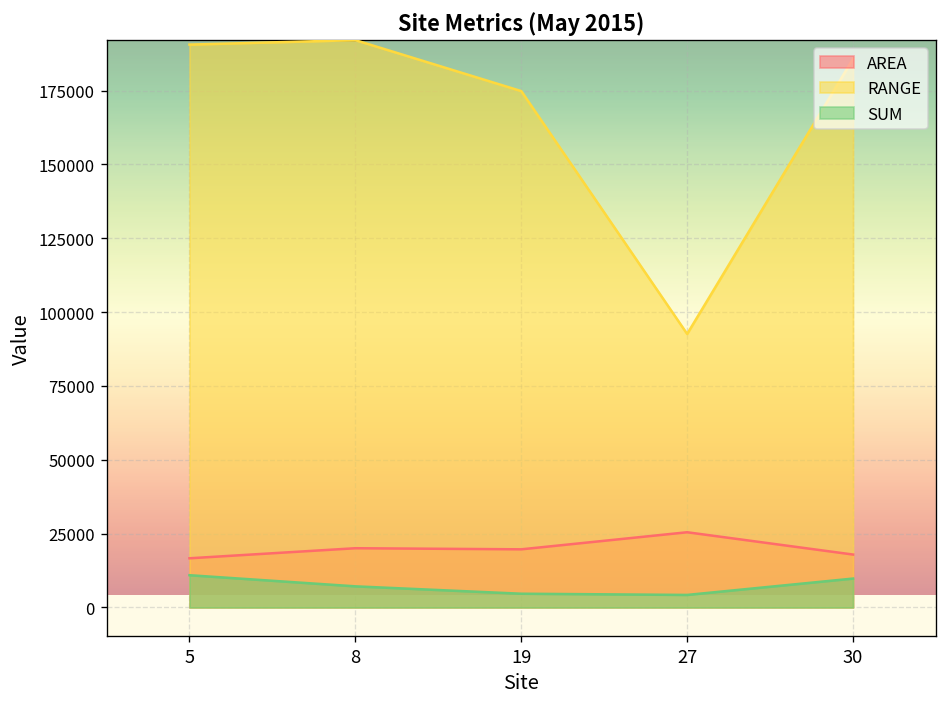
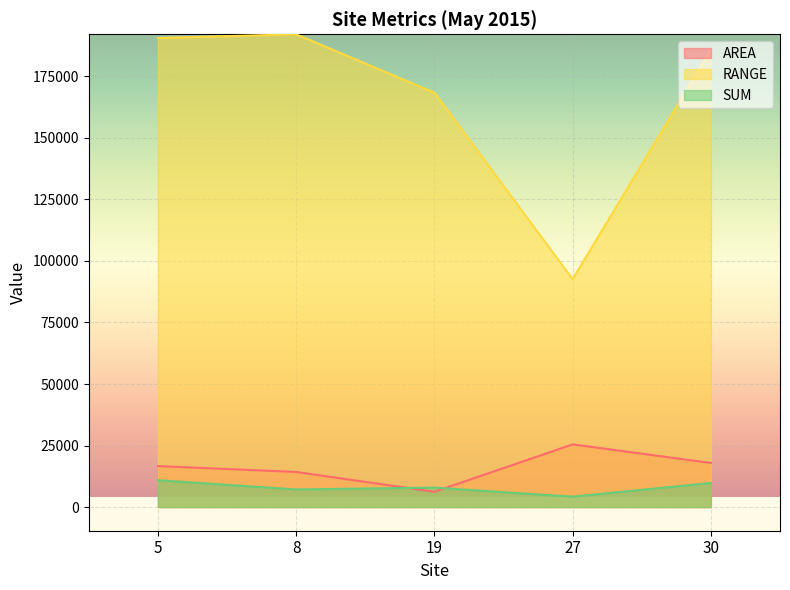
  {
    "AREA": {
      "5": 17000,
-     "8": 20000,
-     "19": 20000,
+     "8": 14000,
+     "19": 6000,
      "27": 25000,
      "30": 18000
    },
    "RANGE": {
      "5": 191000,
      "8": 192000,
-     "19": 175000,
+     "19": 168000,
      "27": 93000
    },
    "SUM": {
      "5": 11000,
      "8": 7000,
-     "19": 5000,
+     "19": 8000,
      "27": 4000,
      "30": 10000
    }
  }
